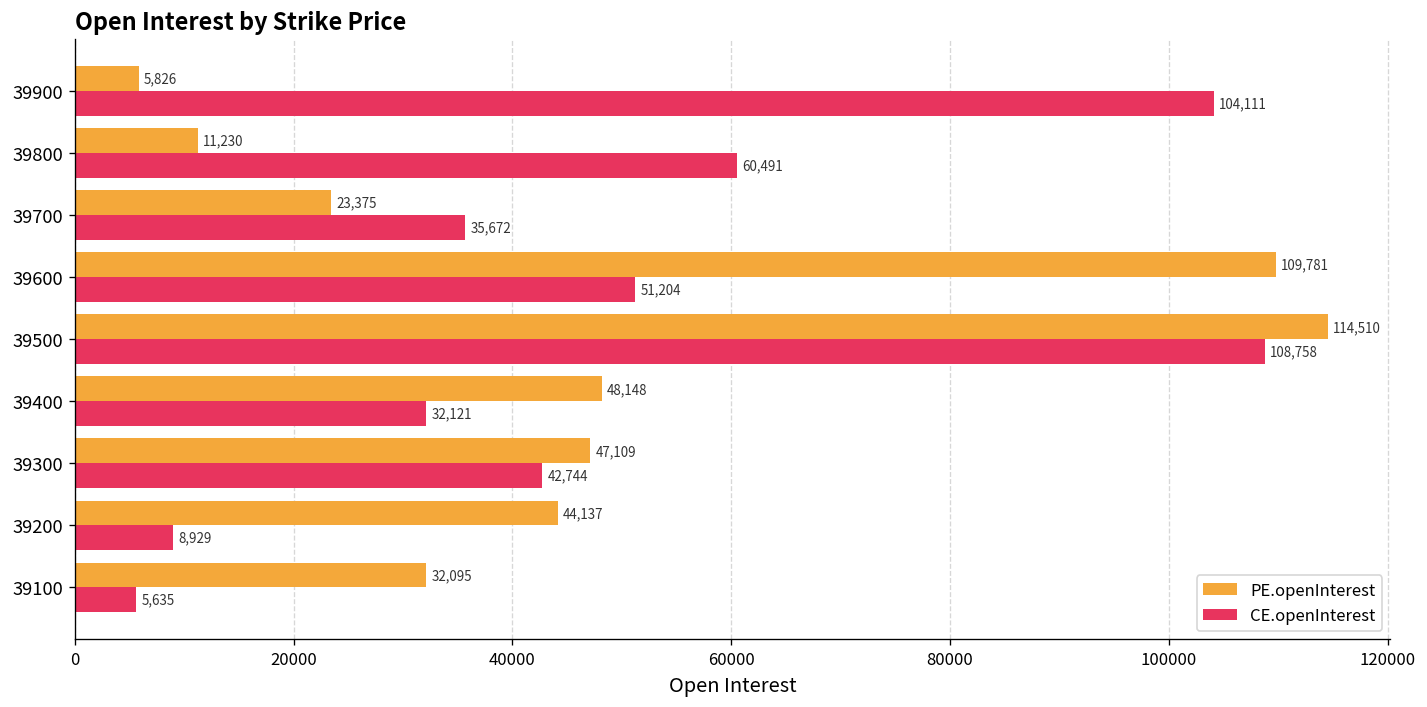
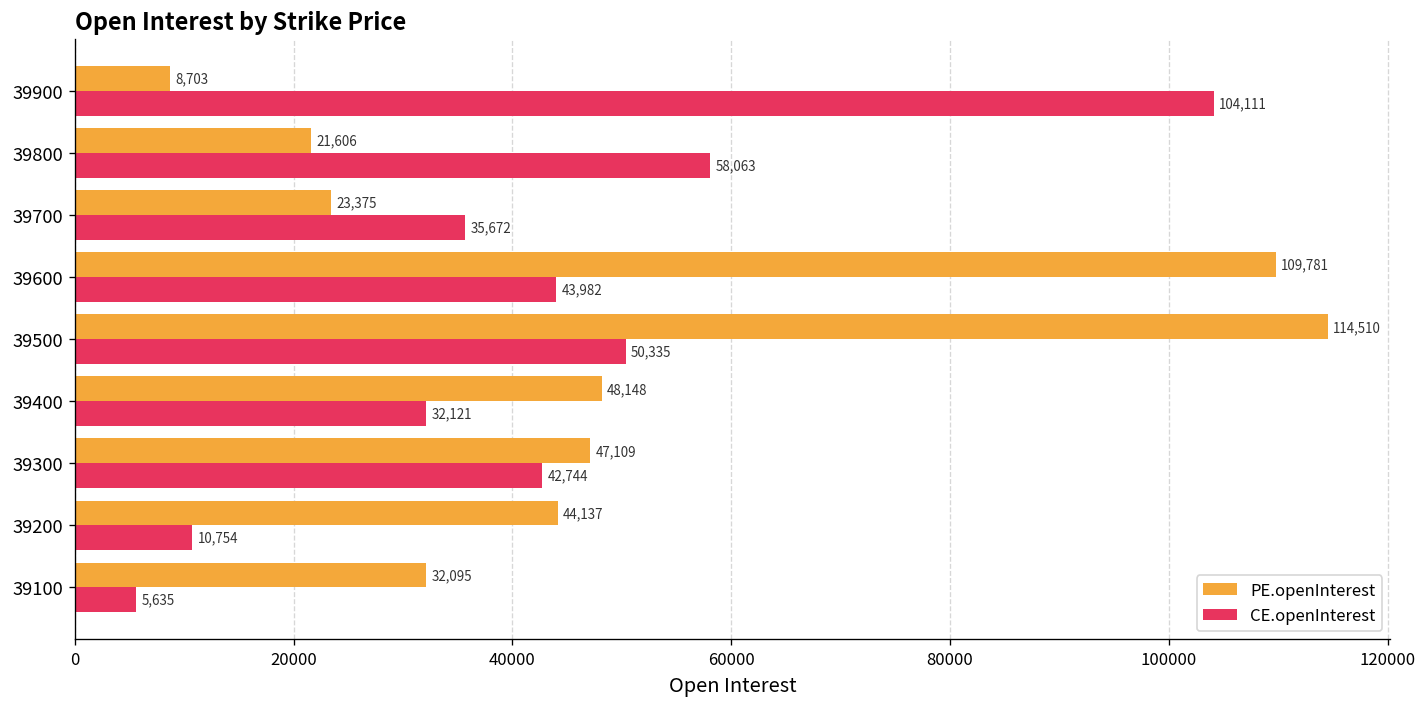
  {
    "PE.openInterest": {
-     "39900": "5,826",
-     "39800": "11,230",
+     "39900": "8,703",
+     "39800": "21,606",
      "39700": "23,375",
      "39600": "109,781",
      "39500": "114,510",
      "39400": "48,148",
      "39300": "47,109",
      "39200": "44,137",
      "39100": "32,095"
    },
    "CE.openInterest": {
      "39900": "104,111",
-     "39800": "60,491",
+     "39800": "58,063",
      "39700": "35,672",
-     "39600": "51,204",
-     "39500": "108,758",
+     "39600": "43,982",
+     "39500": "50,335",
      "39400": "32,121",
      "39300": "42,744",
-     "39200": "8,929",
+     "39200": "10,754",
      "39100": "5,635"
    }
  }
